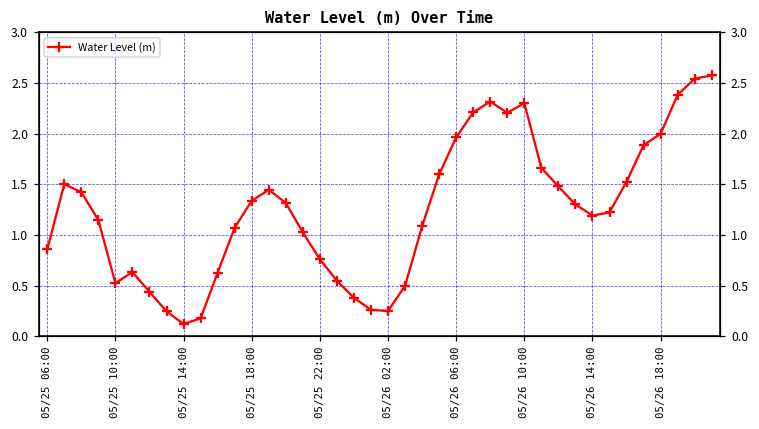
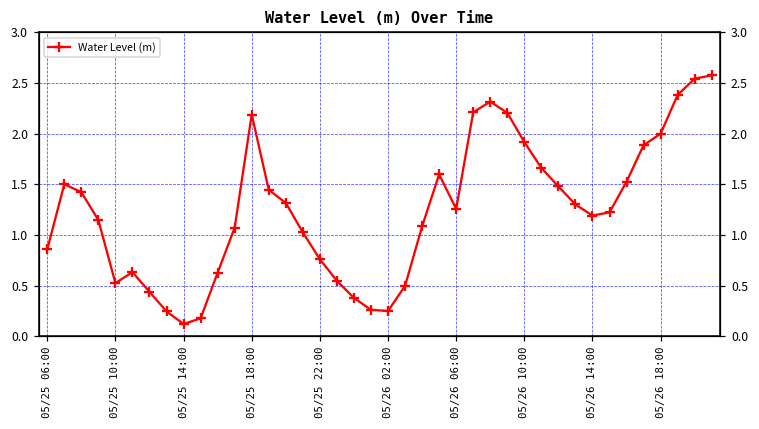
  {
    "05/25 06:00": 0.9,
    "05/25 10:00": 0.5,
    "05/25 14:00": 0.1,
-   "05/25 18:00": 1.3,
+   "05/25 18:00": 2.2,
    "05/25 22:00": 0.8,
    "05/26 02:00": 0.2,
-   "05/26 06:00": 2.0,
-   "05/26 10:00": 2.3,
+   "05/26 06:00": 1.3,
+   "05/26 10:00": 1.9,
    "05/26 14:00": 1.2,
    "05/26 18:00": 2.0
  }
